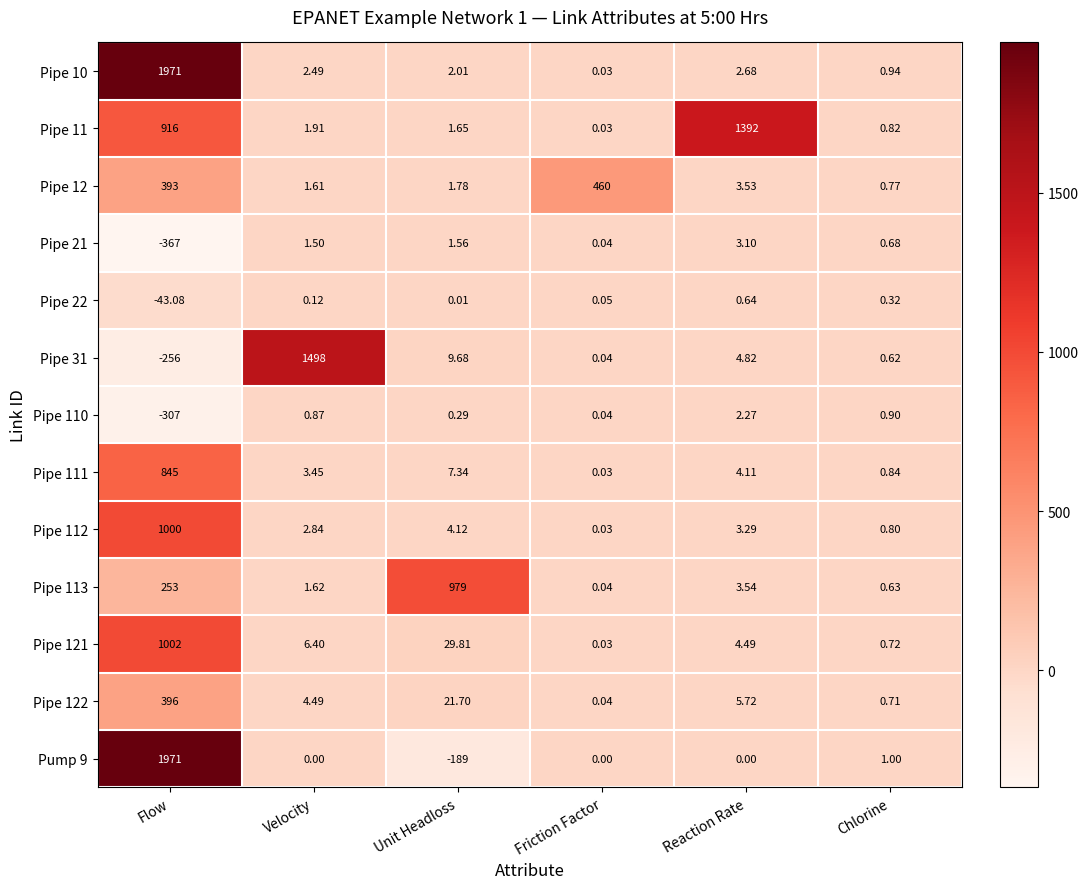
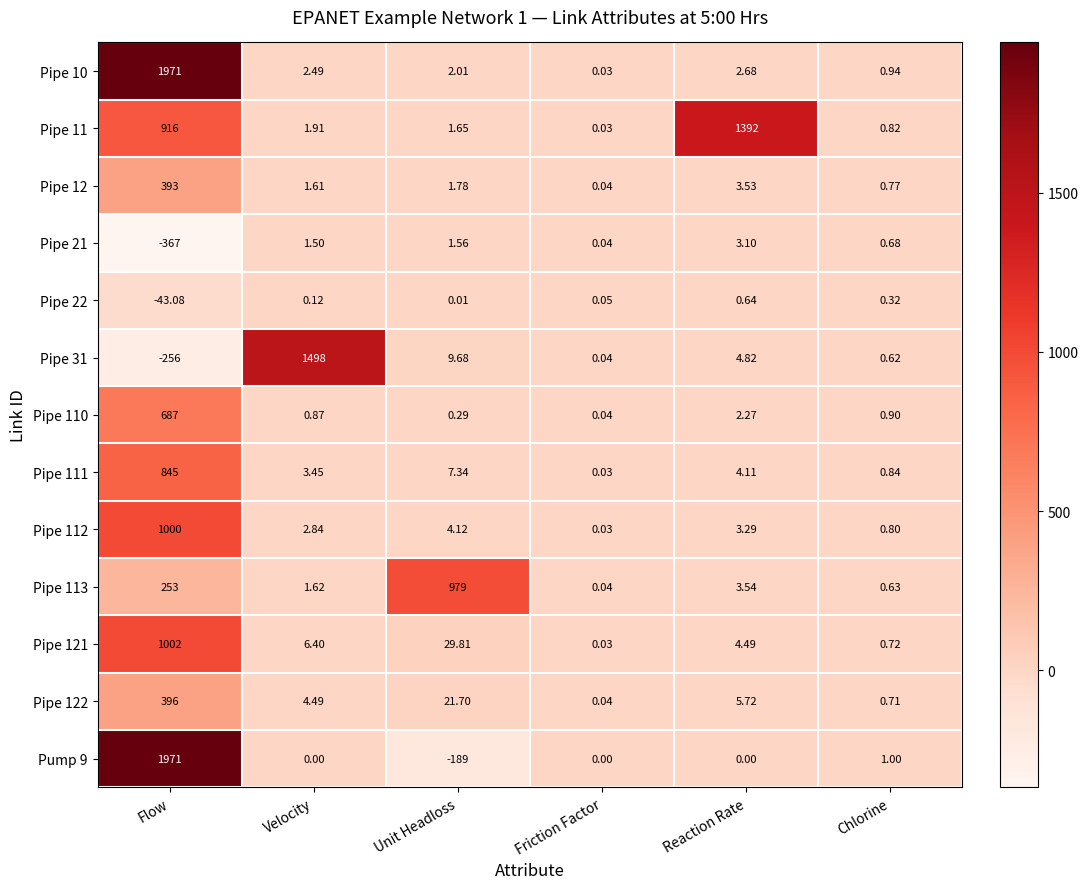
  {
    "Pipe 10": {
      "Flow": 1971,
      "Velocity": 2.49,
      "Unit Headloss": 2.01,
      "Friction Factor": 0.03,
      "Reaction Rate": 2.68,
      "Chlorine": 0.94
    },
    "Pipe 11": {
      "Flow": 916,
      "Velocity": 1.91,
      "Unit Headloss": 1.65,
      "Friction Factor": 0.03,
      "Reaction Rate": 1392,
      "Chlorine": 0.82
    },
    "Pipe 12": {
      "Flow": 393,
      "Velocity": 1.61,
      "Unit Headloss": 1.78,
-     "Friction Factor": 460,
+     "Friction Factor": 0.04,
      "Reaction Rate": 3.53,
      "Chlorine": 0.77
    },
    "Pipe 21": {
      "Flow": -367,
      "Velocity": 1.50,
      "Unit Headloss": 1.56,
      "Friction Factor": 0.04,
      "Reaction Rate": 3.10,
      "Chlorine": 0.68
    },
    "Pipe 22": {
      "Flow": -43.08,
      "Velocity": 0.12,
      "Unit Headloss": 0.01,
      "Friction Factor": 0.05,
      "Reaction Rate": 0.64,
      "Chlorine": 0.32
    },
    "Pipe 31": {
      "Flow": -256,
      "Velocity": 1498,
      "Unit Headloss": 9.68,
      "Friction Factor": 0.04,
      "Reaction Rate": 4.82,
      "Chlorine": 0.62
    },
    "Pipe 110": {
-     "Flow": -307,
+     "Flow": 687,
      "Velocity": 0.87,
      "Unit Headloss": 0.29,
      "Friction Factor": 0.04,
      "Reaction Rate": 2.27,
      "Chlorine": 0.90
    },
    "Pipe 111": {
      "Flow": 845,
      "Velocity": 3.45,
      "Unit Headloss": 7.34,
      "Friction Factor": 0.03,
      "Reaction Rate": 4.11,
      "Chlorine": 0.84
    },
    "Pipe 112": {
      "Flow": 1000,
      "Velocity": 2.84,
      "Unit Headloss": 4.12,
      "Friction Factor": 0.03,
      "Reaction Rate": 3.29,
      "Chlorine": 0.80
    },
    "Pipe 113": {
      "Flow": 253,
      "Velocity": 1.62,
      "Unit Headloss": 979,
      "Friction Factor": 0.04,
      "Reaction Rate": 3.54,
      "Chlorine": 0.63
    },
    "Pipe 121": {
      "Flow": 1002,
      "Velocity": 6.40,
      "Unit Headloss": 29.81,
      "Friction Factor": 0.03,
      "Reaction Rate": 4.49,
      "Chlorine": 0.72
    },
    "Pipe 122": {
      "Flow": 396,
      "Velocity": 4.49,
      "Unit Headloss": 21.70,
      "Friction Factor": 0.04,
      "Reaction Rate": 5.72,
      "Chlorine": 0.71
    },
    "Pump 9": {
      "Flow": 1971,
      "Velocity": 0.00,
      "Unit Headloss": -189,
      "Friction Factor": 0.00,
      "Reaction Rate": 0.00,
      "Chlorine": 1.00
    }
  }
